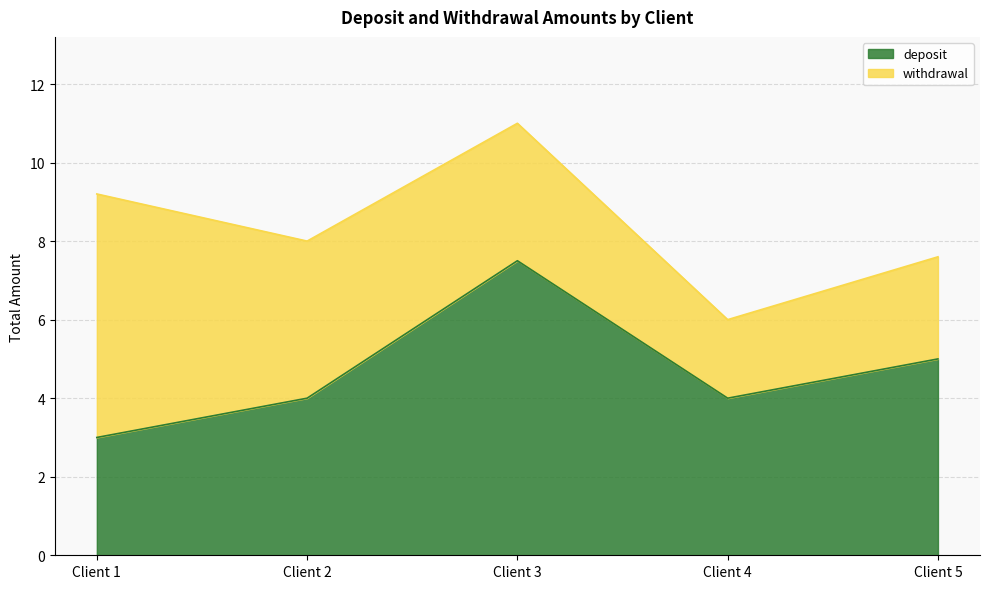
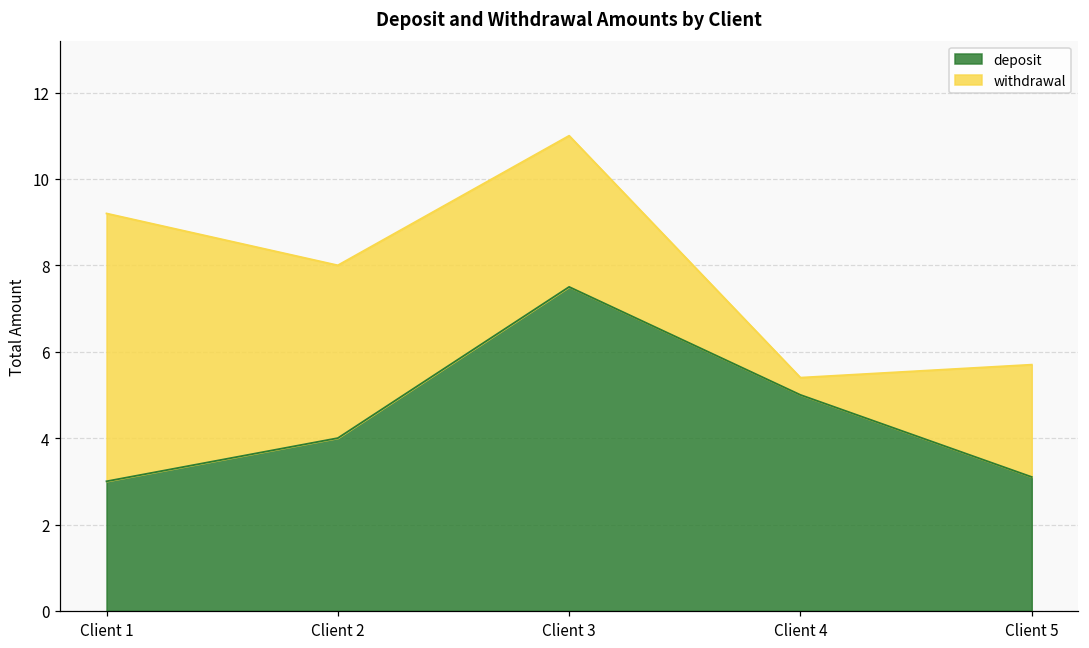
  {
    "deposit": {
      "Client 1": 3.0,
      "Client 2": 4.0,
      "Client 3": 7.5,
-     "Client 4": 4,
-     "Client 5": 5.0
+     "Client 4": 5,
+     "Client 5": 3.1
    },
    "withdrawal": {
      "Client 1": 6.2,
      "Client 2": 4.0,
      "Client 3": 3.5,
-     "Client 4": 2.0,
+     "Client 4": 0.4,
      "Client 5": 2.6
    }
  }
